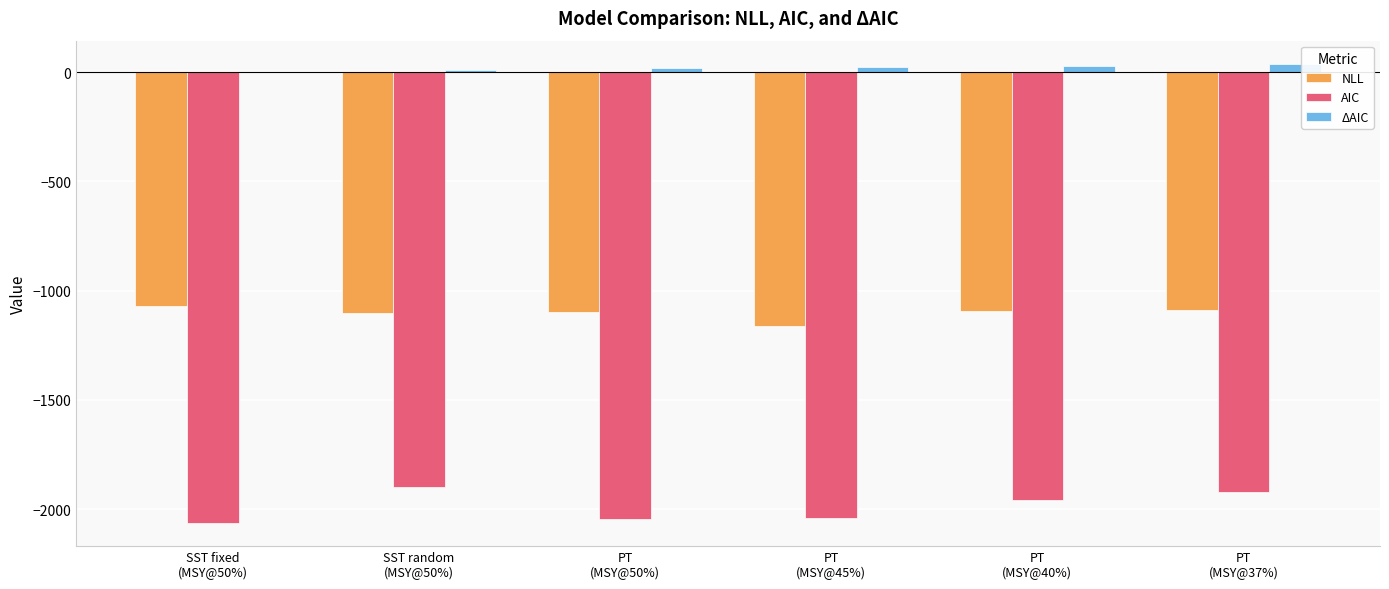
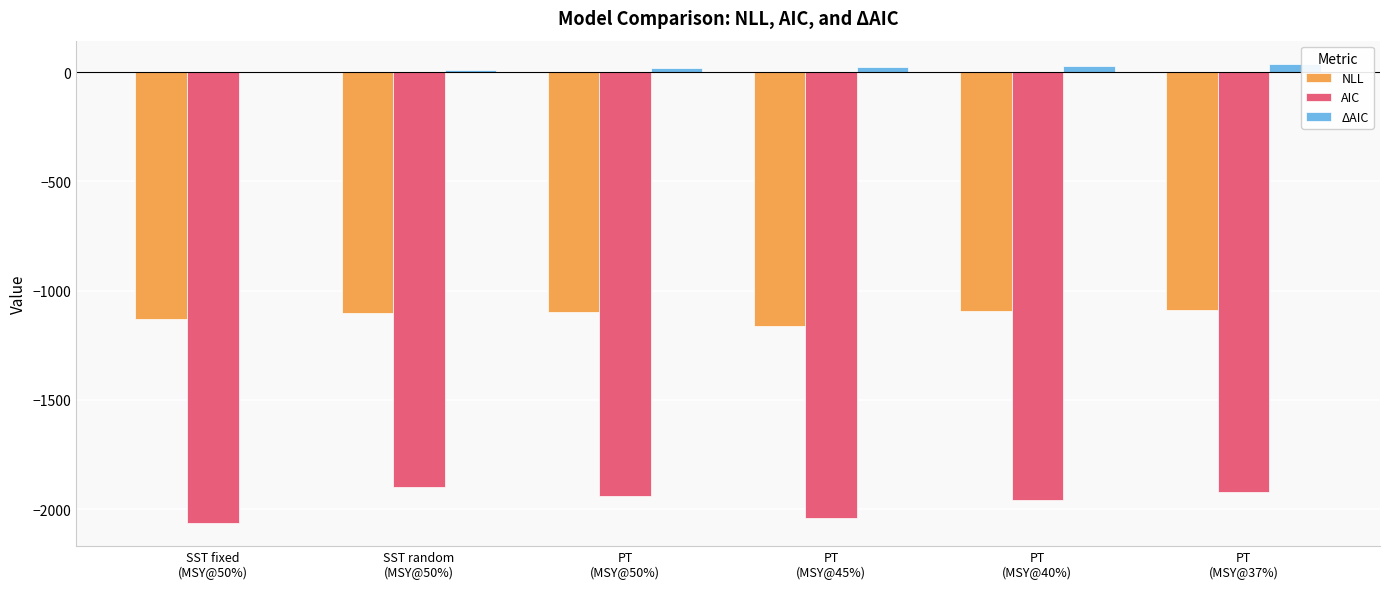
  {
    "NLL": {
-     "SST fixed (MSY@50%)": -1070,
+     "SST fixed (MSY@50%)": -1130,
      "SST random (MSY@50%)": -1100,
      "PT (MSY@50%)": -1100,
      "PT (MSY@45%)": -1160,
      "PT (MSY@40%)": -1090,
      "PT (MSY@37%)": -1090
    },
    "AIC": {
      "SST fixed (MSY@50%)": -2060,
      "SST random (MSY@50%)": -1900,
-     "PT (MSY@50%)": -2040,
+     "PT (MSY@50%)": -1940,
      "PT (MSY@45%)": -2040,
      "PT (MSY@40%)": -1960,
      "PT (MSY@37%)": -1920
    },
    "ΔAIC": {
      "SST fixed (MSY@50%)": 0,
      "PT (MSY@50%)": 20,
      "PT (MSY@45%)": 20,
      "PT (MSY@40%)": 30,
      "PT (MSY@37%)": 40
    }
  }
